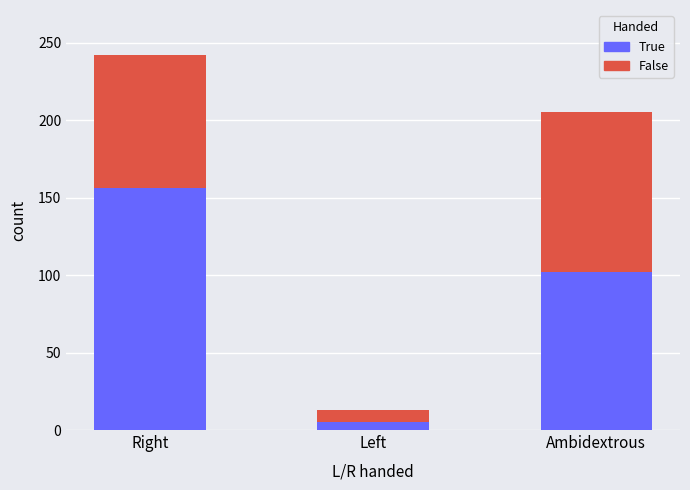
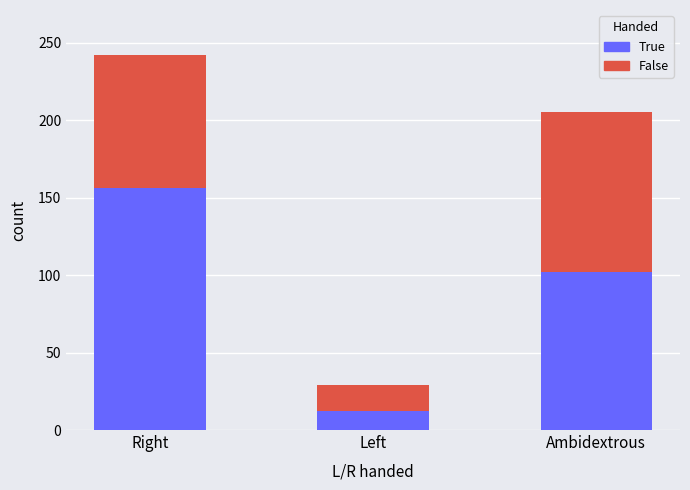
  {
    "True": {
      "Right": 156,
-     "Left": 5,
+     "Left": 12,
      "Ambidextrous": 102
    },
    "False": {
      "Right": 86,
-     "Left": 8,
+     "Left": 17,
      "Ambidextrous": 103
    }
  }
